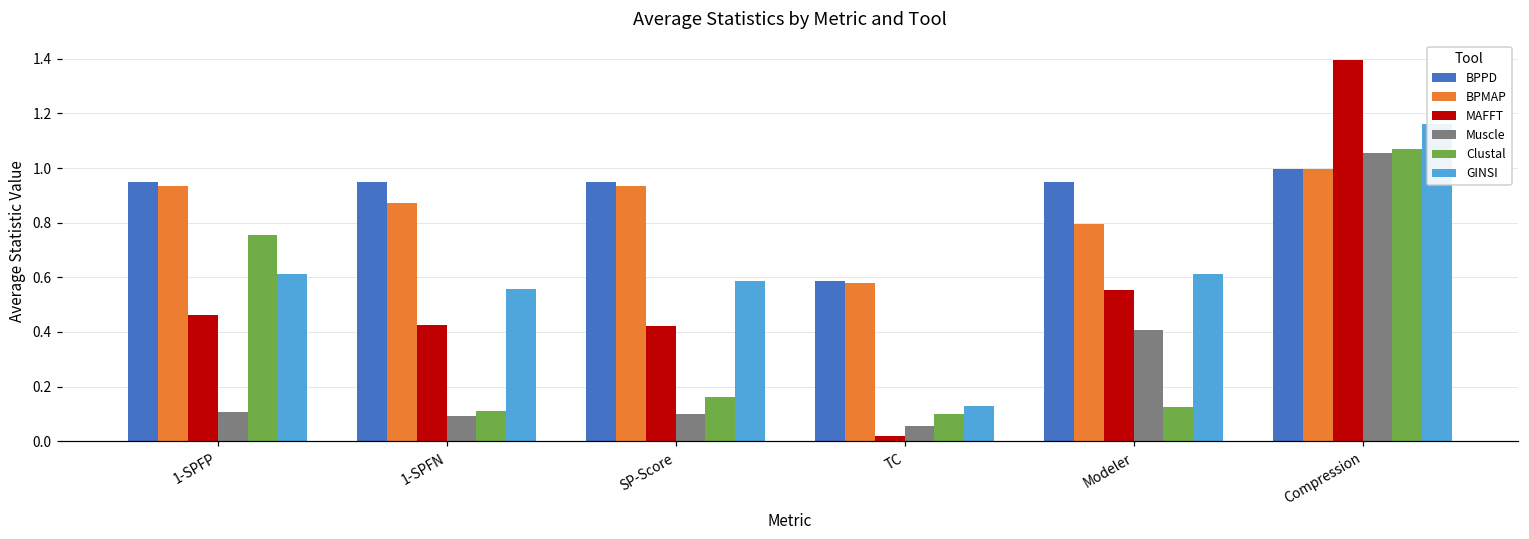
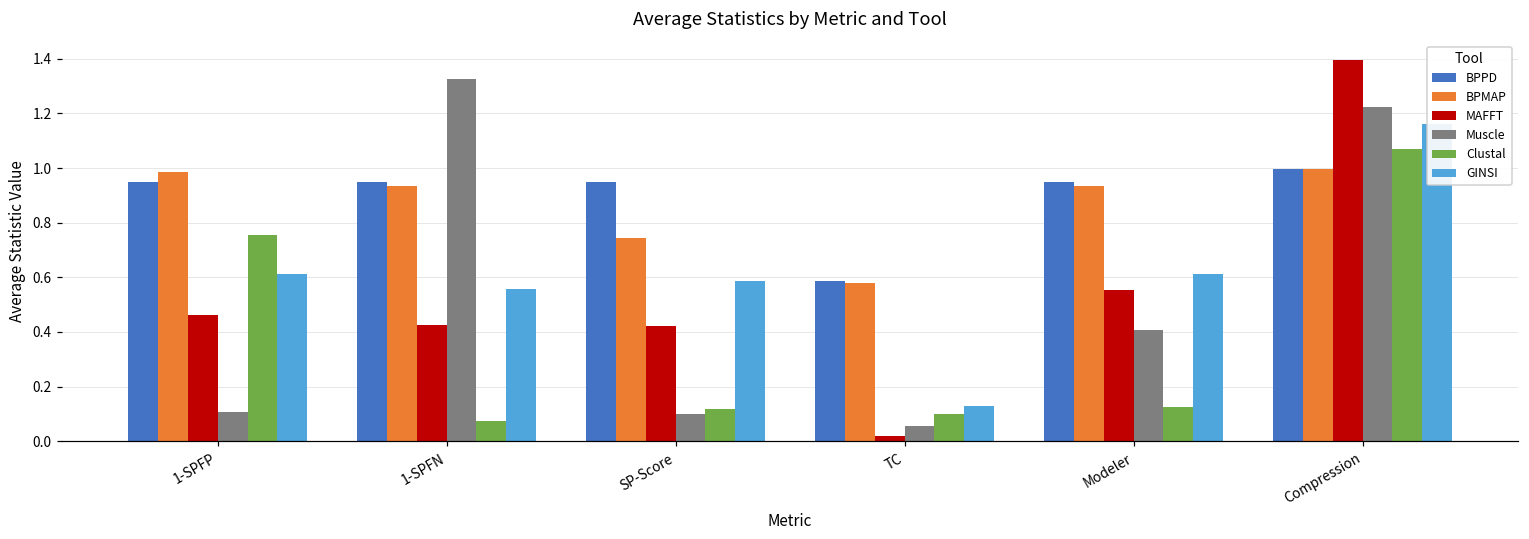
  {
    "BPMAP": {
-     "1-SPFP": 0.94,
-     "1-SPFN": 0.87,
-     "SP-Score": 0.94,
+     "1-SPFP": 0.99,
+     "1-SPFN": 0.94,
+     "SP-Score": 0.74,
      "TC": 0.58,
-     "Modeler": 0.80,
+     "Modeler": 0.94,
      "Compression": 1.00
    },
    "MAFFT": {
      "1-SPFP": 0.46,
      "1-SPFN": 0.42,
      "SP-Score": 0.42,
      "TC": 0.02,
      "Modeler": 0.55,
      "Compression": 1.40
    },
    "Muscle": {
      "1-SPFP": 0.11,
-     "1-SPFN": 0.09,
+     "1-SPFN": 1.33,
      "SP-Score": 0.10,
      "TC": 0.05,
      "Modeler": 0.41,
-     "Compression": 1.06
+     "Compression": 1.22
    },
    "Clustal": {
      "1-SPFP": 0.76,
-     "1-SPFN": 0.11,
-     "SP-Score": 0.16,
+     "1-SPFN": 0.07,
+     "SP-Score": 0.12,
      "TC": 0.10,
      "Modeler": 0.12,
      "Compression": 1.07
    }
  }
